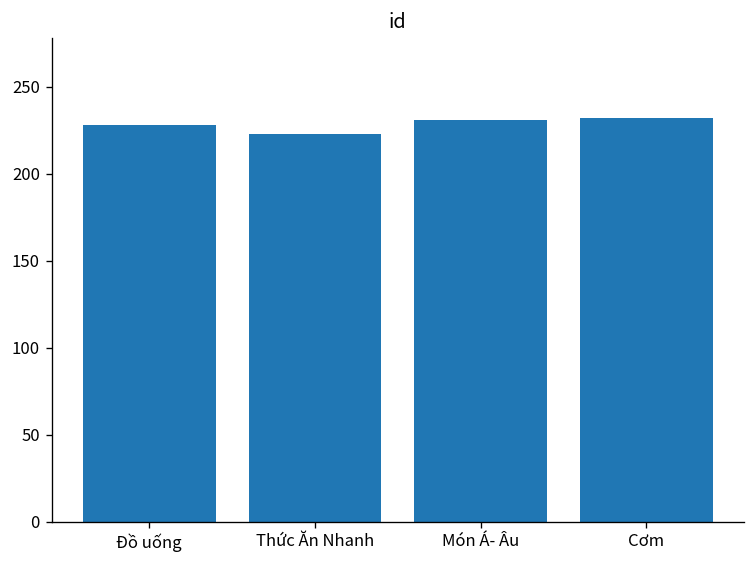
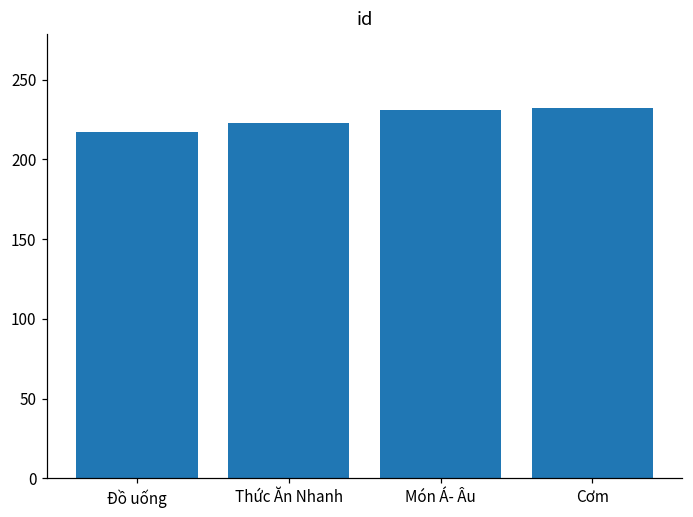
  {
-   "Đồ uống": 228,
+   "Đồ uống": 217,
    "Thức Ăn Nhanh": 223,
    "Món Á- Âu": 231,
    "Cơm": 232
  }
